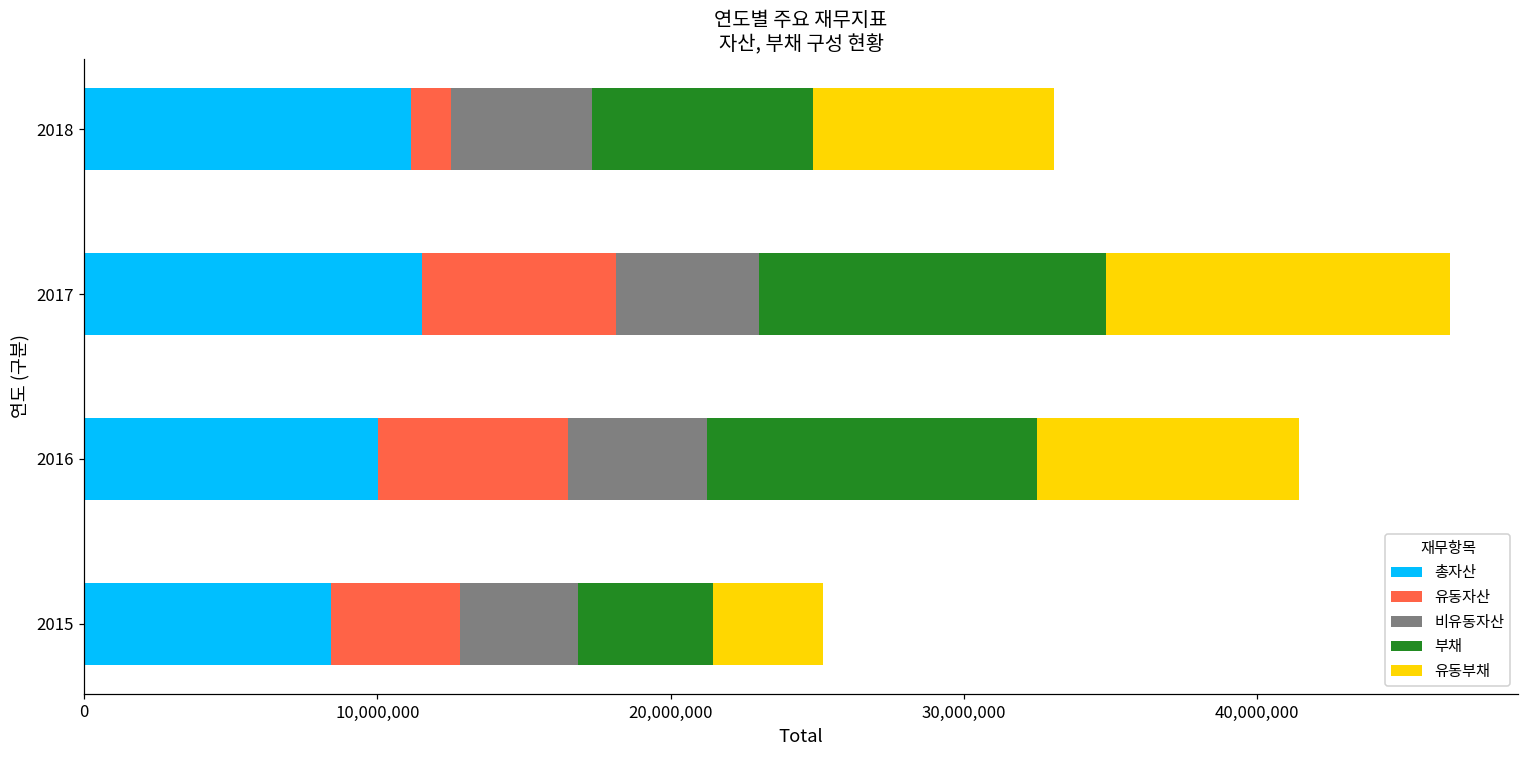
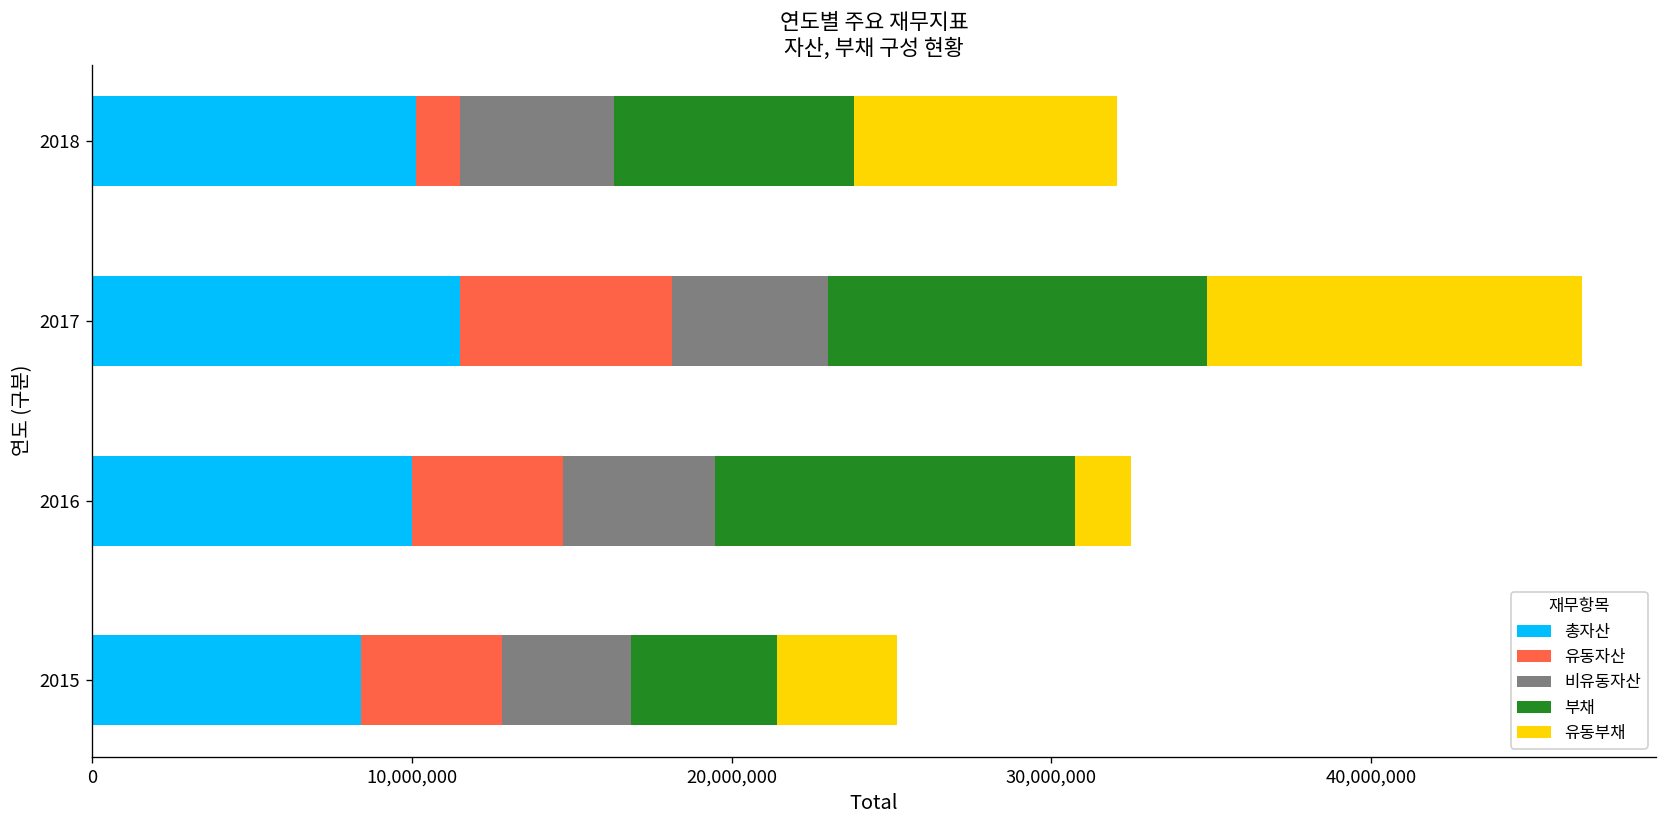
  {
    "총자산": {
-     "2018": "11,100,000",
+     "2018": "10,100,000",
      "2017": "11,500,000",
      "2016": "10,000,000",
      "2015": "8,400,000"
    },
    "유동자산": {
      "2018": "1,400,000",
      "2017": "6,600,000",
-     "2016": "6,500,000",
+     "2016": "4,700,000",
      "2015": "4,400,000"
    },
    "비유동자산": {
      "2018": "4,800,000",
      "2017": "4,900,000",
      "2016": "4,700,000",
      "2015": "4,000,000"
    },
    "부채": {
      "2018": "7,500,000",
      "2017": "11,800,000",
      "2016": "11,300,000",
      "2015": "4,600,000"
    },
    "유동부채": {
      "2018": "8,200,000",
      "2017": "11,700,000",
-     "2016": "8,900,000",
+     "2016": "1,800,000",
      "2015": "3,800,000"
    }
  }
